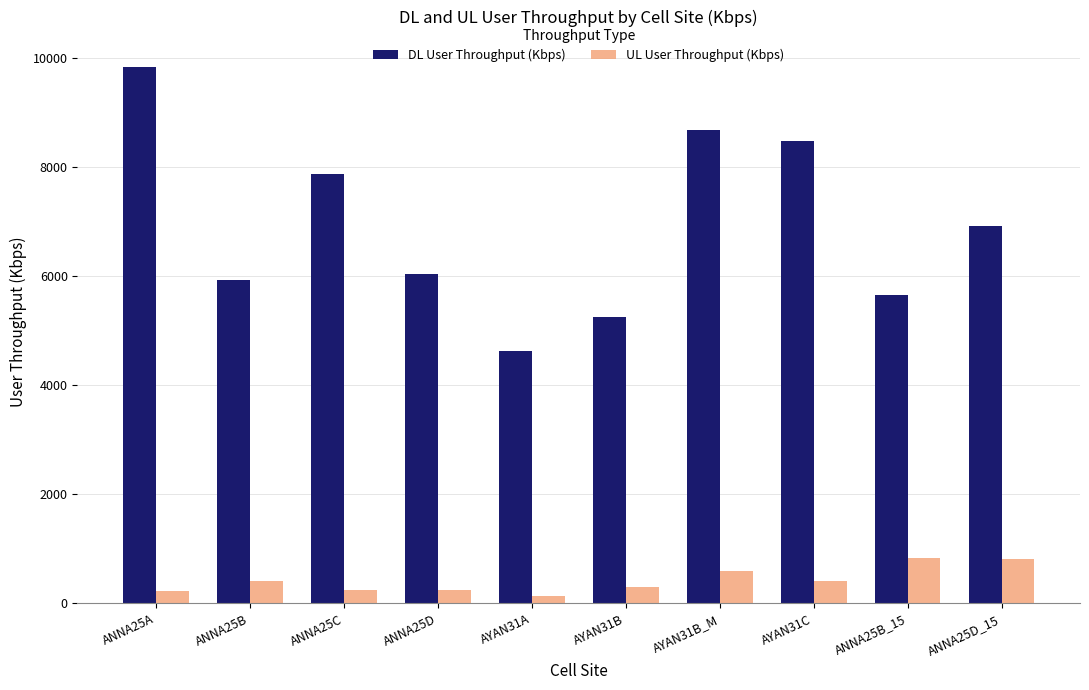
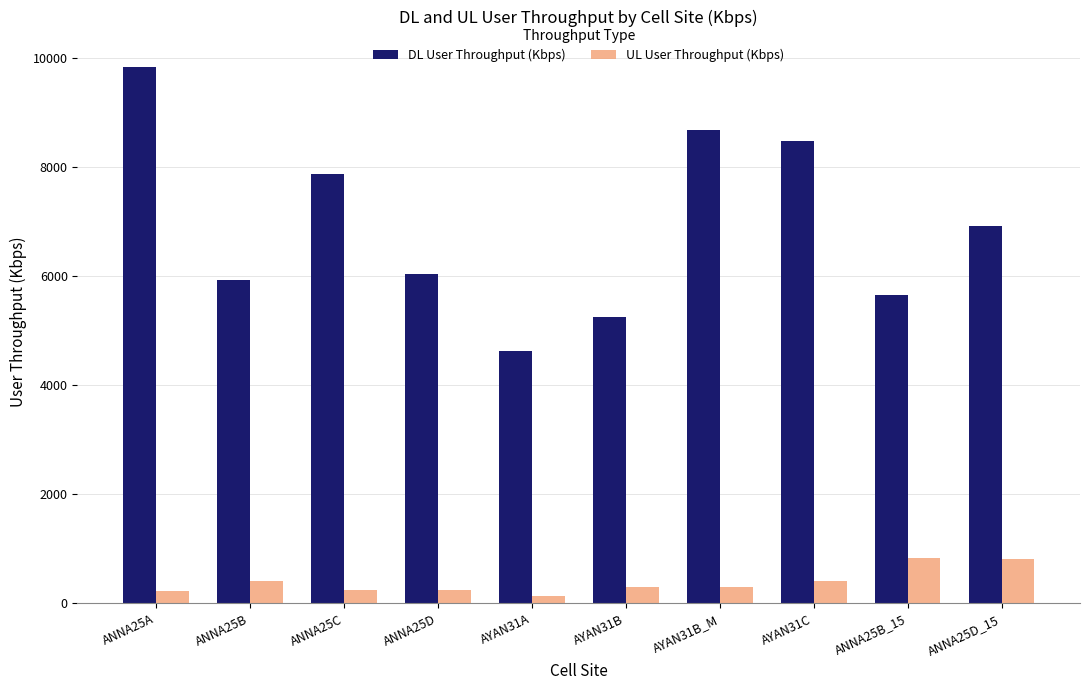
  {
    "DL User Throughput (Kbps)": {
      "ANNA25A": 9800,
      "ANNA25B": 5900,
      "ANNA25C": 7900,
      "ANNA25D": 6000,
      "AYAN31A": 4600,
      "AYAN31B": 5200,
      "AYAN31B_M": 8700,
      "AYAN31C": 8500,
      "ANNA25B_15": 5700,
      "ANNA25D_15": 6900
    },
    "UL User Throughput (Kbps)": {
      "ANNA25A": 200,
      "ANNA25B": 400,
      "ANNA25C": 200,
      "ANNA25D": 200,
      "AYAN31A": 100,
      "AYAN31B": 300,
-     "AYAN31B_M": 600,
+     "AYAN31B_M": 300,
      "AYAN31C": 400,
      "ANNA25B_15": 800,
      "ANNA25D_15": 800
    }
  }
